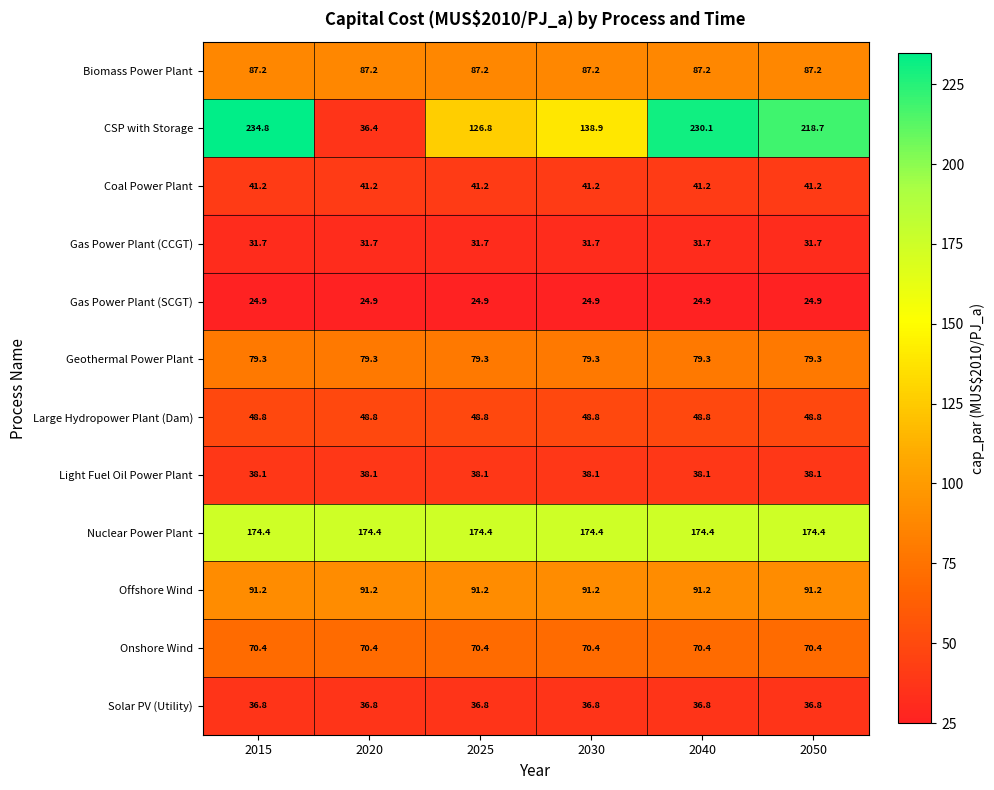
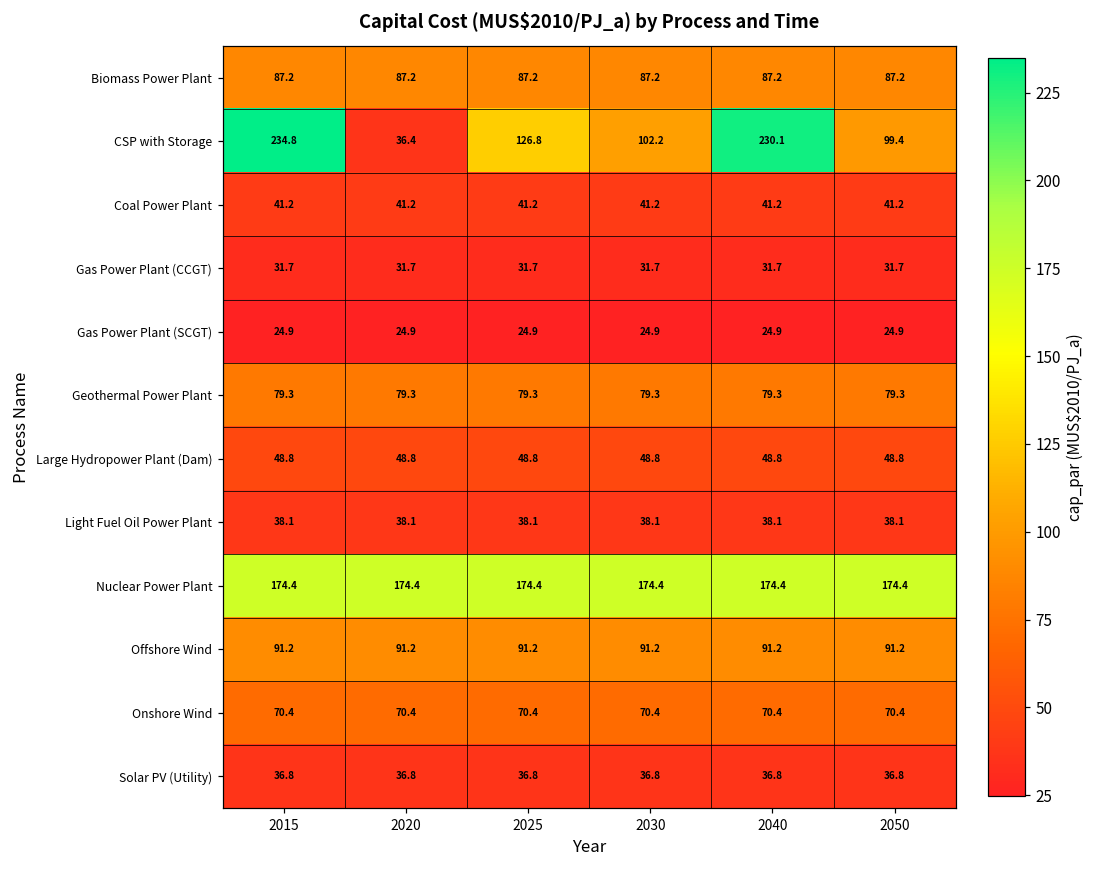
  {
    "Biomass Power Plant": {
      "2015": 87.2,
      "2020": 87.2,
      "2025": 87.2,
      "2030": 87.2,
      "2040": 87.2,
      "2050": 87.2
    },
    "CSP with Storage": {
      "2015": 234.8,
      "2020": 36.4,
      "2025": 126.8,
-     "2030": 138.9,
+     "2030": 102.2,
      "2040": 230.1,
-     "2050": 218.7
+     "2050": 99.4
    },
    "Coal Power Plant": {
      "2015": 41.2,
      "2020": 41.2,
      "2025": 41.2,
      "2030": 41.2,
      "2040": 41.2,
      "2050": 41.2
    },
    "Gas Power Plant (CCGT)": {
      "2015": 31.7,
      "2020": 31.7,
      "2025": 31.7,
      "2030": 31.7,
      "2040": 31.7,
      "2050": 31.7
    },
    "Gas Power Plant (SCGT)": {
      "2015": 24.9,
      "2020": 24.9,
      "2025": 24.9,
      "2030": 24.9,
      "2040": 24.9,
      "2050": 24.9
    },
    "Geothermal Power Plant": {
      "2015": 79.3,
      "2020": 79.3,
      "2025": 79.3,
      "2030": 79.3,
      "2040": 79.3,
      "2050": 79.3
    },
    "Large Hydropower Plant (Dam)": {
      "2015": 48.8,
      "2020": 48.8,
      "2025": 48.8,
      "2030": 48.8,
      "2040": 48.8,
      "2050": 48.8
    },
    "Light Fuel Oil Power Plant": {
      "2015": 38.1,
      "2020": 38.1,
      "2025": 38.1,
      "2030": 38.1,
      "2040": 38.1,
      "2050": 38.1
    },
    "Nuclear Power Plant": {
      "2015": 174.4,
      "2020": 174.4,
      "2025": 174.4,
      "2030": 174.4,
      "2040": 174.4,
      "2050": 174.4
    },
    "Offshore Wind": {
      "2015": 91.2,
      "2020": 91.2,
      "2025": 91.2,
      "2030": 91.2,
      "2040": 91.2,
      "2050": 91.2
    },
    "Onshore Wind": {
      "2015": 70.4,
      "2020": 70.4,
      "2025": 70.4,
      "2030": 70.4,
      "2040": 70.4,
      "2050": 70.4
    },
    "Solar PV (Utility)": {
      "2015": 36.8,
      "2020": 36.8,
      "2025": 36.8,
      "2030": 36.8,
      "2040": 36.8,
      "2050": 36.8
    }
  }
